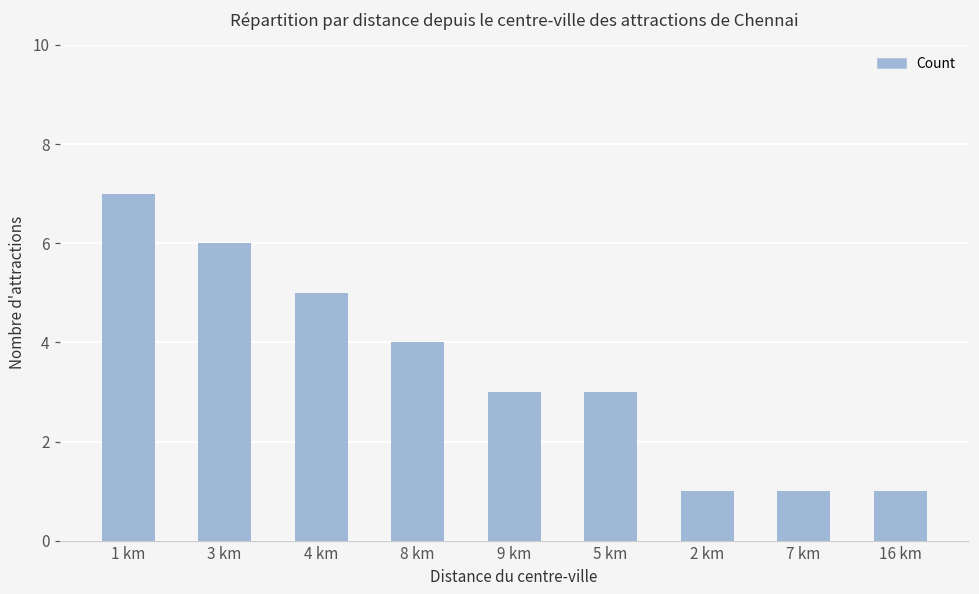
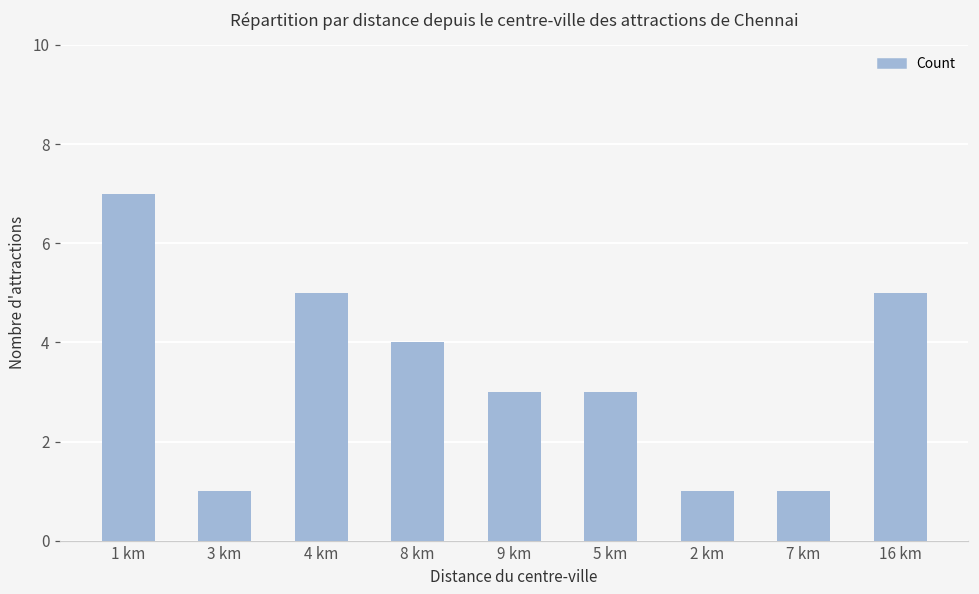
  {
    "1 km": 7,
-   "3 km": 6,
+   "3 km": 1,
    "4 km": 5,
    "8 km": 4,
    "9 km": 3,
    "5 km": 3,
    "2 km": 1,
    "7 km": 1,
-   "16 km": 1
+   "16 km": 5
  }
